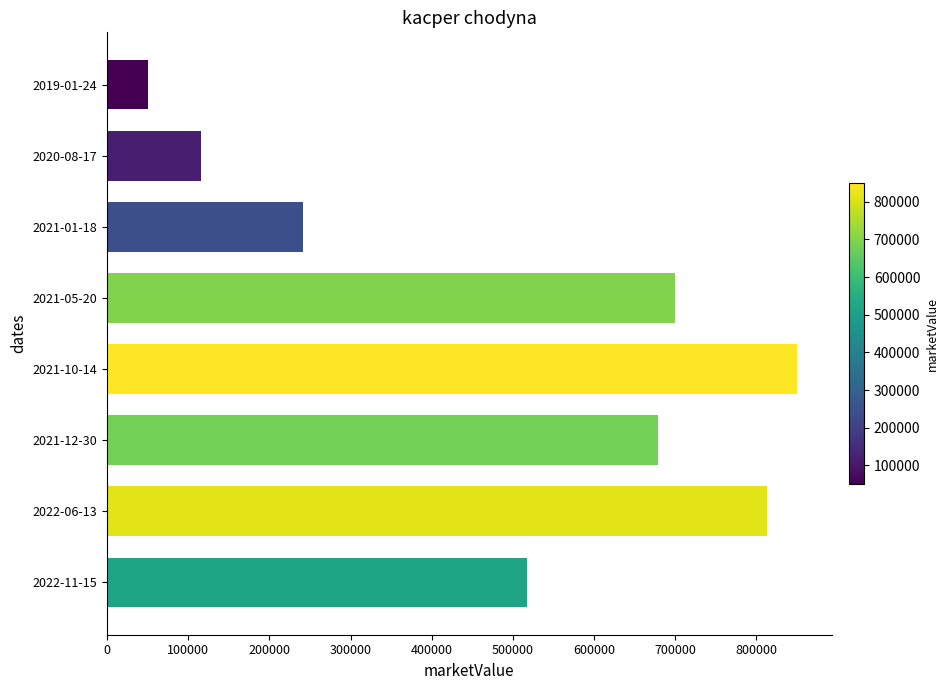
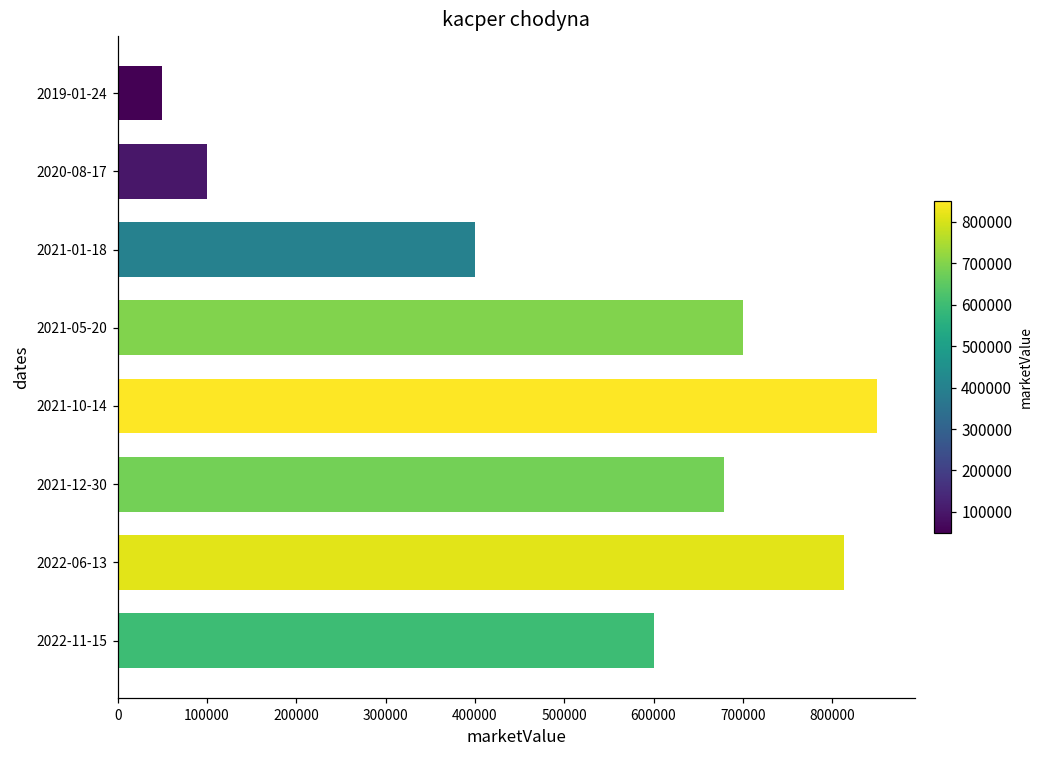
  {
    "2019-01-24": 50000,
-   "2020-08-17": 120000,
-   "2021-01-18": 240000,
+   "2020-08-17": 100000,
+   "2021-01-18": 400000,
    "2021-05-20": 700000,
    "2021-10-14": 850000,
    "2021-12-30": 680000,
    "2022-06-13": 810000,
-   "2022-11-15": 520000
+   "2022-11-15": 600000
  }
